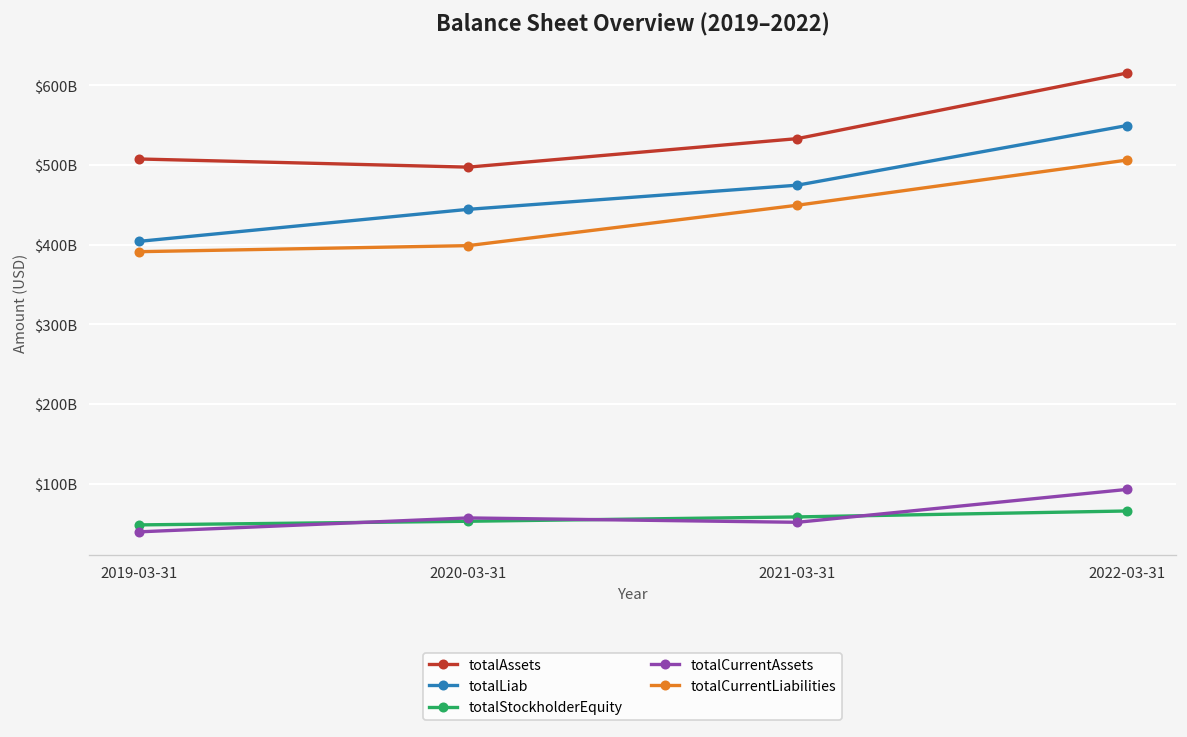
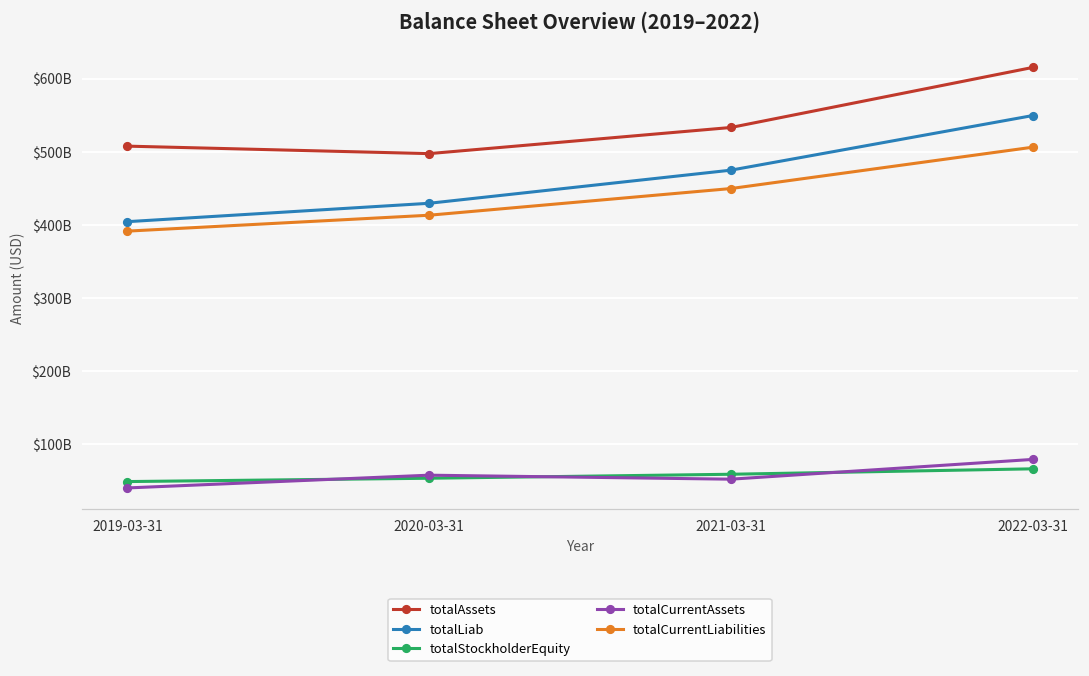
  {
    "totalAssets": {
      "2019-03-31": "$510000000000",
      "2020-03-31": "$500000000000",
      "2021-03-31": "$530000000000",
      "2022-03-31": "$620000000000"
    },
    "totalLiab": {
      "2019-03-31": "$400000000000",
-     "2020-03-31": "$440000000000",
+     "2020-03-31": "$430000000000",
      "2021-03-31": "$470000000000",
      "2022-03-31": "$550000000000"
    },
    "totalStockholderEquity": {
      "2019-03-31": "$50000000000",
      "2020-03-31": "$50000000000",
      "2021-03-31": "$60000000000",
      "2022-03-31": "$70000000000"
    },
    "totalCurrentAssets": {
      "2019-03-31": "$40000000000",
      "2020-03-31": "$60000000000",
      "2021-03-31": "$50000000000",
-     "2022-03-31": "$90000000000"
+     "2022-03-31": "$80000000000"
    },
    "totalCurrentLiabilities": {
      "2019-03-31": "$390000000000",
-     "2020-03-31": "$400000000000",
+     "2020-03-31": "$410000000000",
      "2021-03-31": "$450000000000",
      "2022-03-31": "$510000000000"
    }
  }
